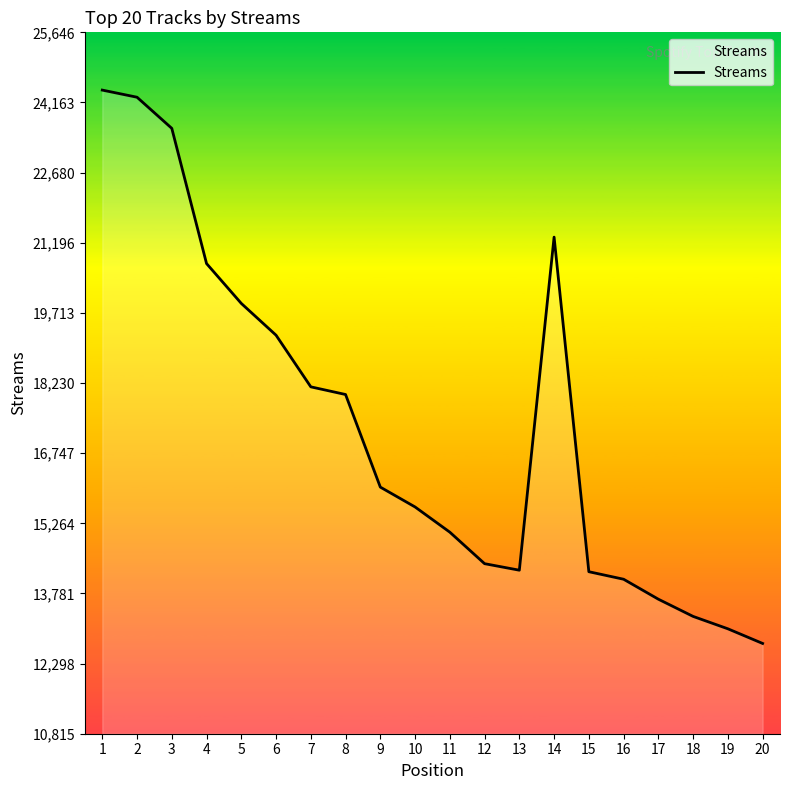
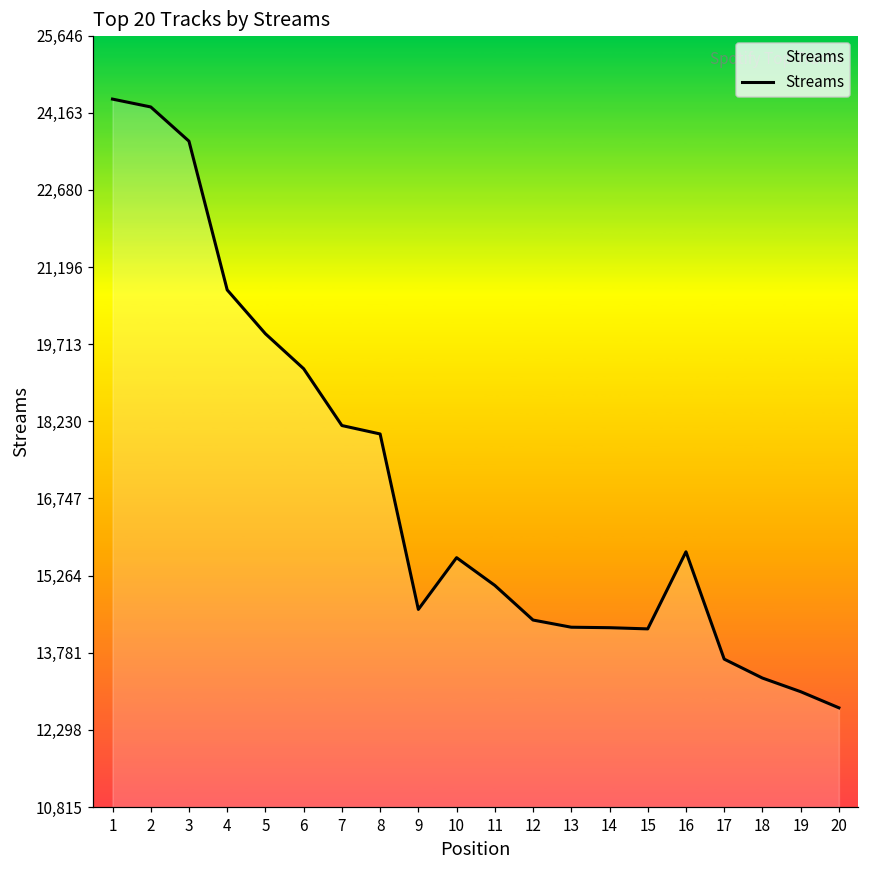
  {
    "1": "24,400",
    "2": "24,300",
    "3": "23,600",
    "4": "20,800",
    "5": "19,900",
    "6": "19,200",
    "7": "18,200",
    "8": "18,000",
-   "9": "16,000",
+   "9": "14,600",
    "10": "15,600",
    "11": "15,100",
    "12": "14,400",
    "13": "14,300",
-   "14": "21,300",
+   "14": "14,300",
    "15": "14,200",
-   "16": "14,100",
+   "16": "15,700",
    "17": "13,700",
    "18": "13,300",
    "19": "13,000",
    "20": "12,700"
  }
